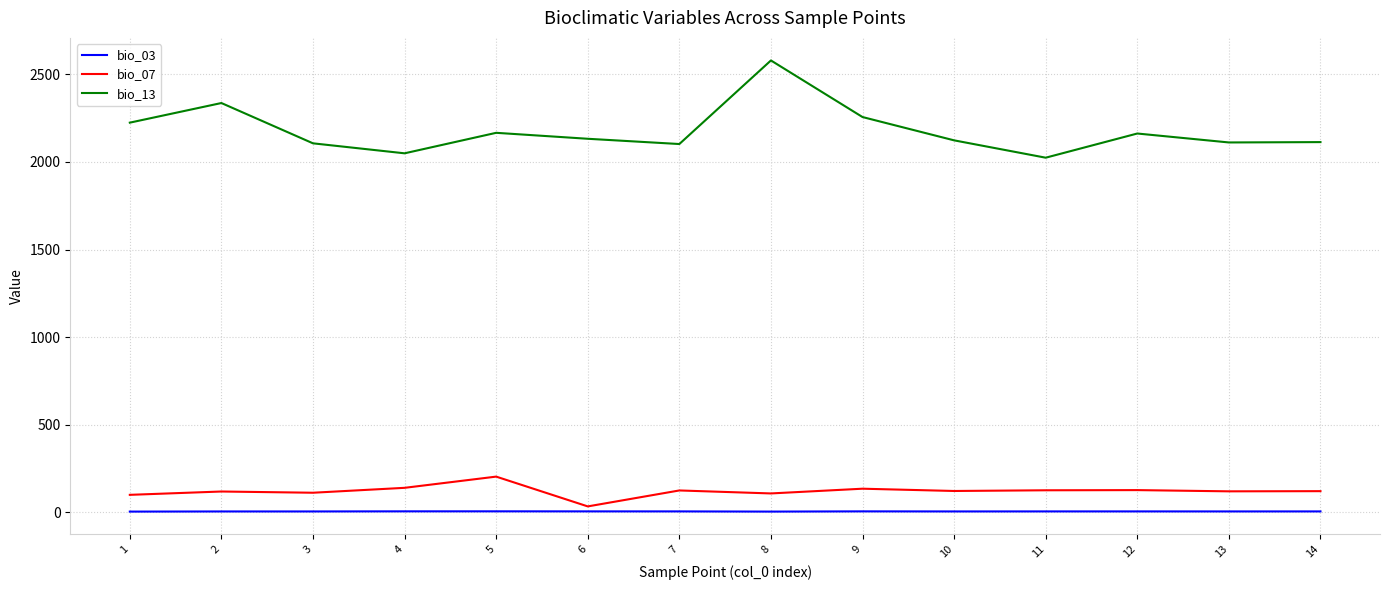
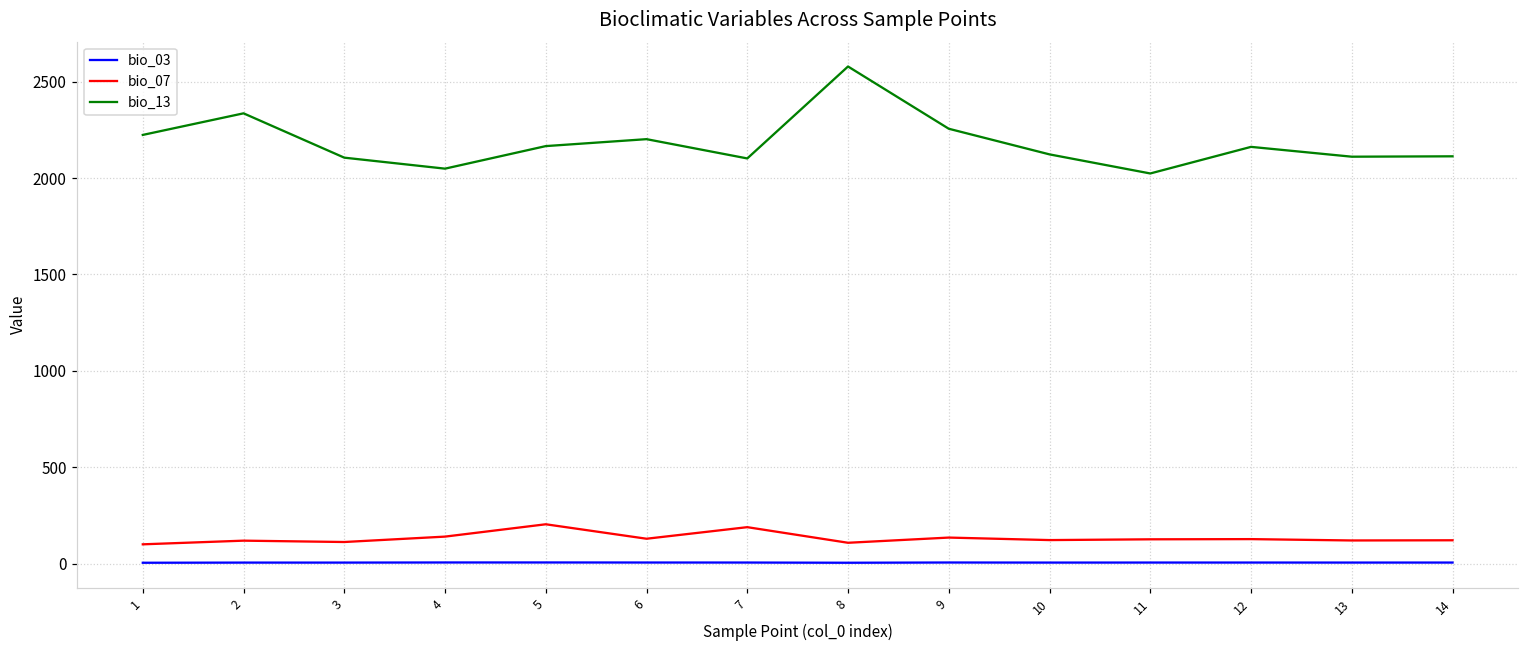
  {
    "bio_03": {
      "1": 0,
      "2": 10,
      "3": 10,
      "4": 10,
      "5": 10,
      "6": 10,
      "7": 10,
      "8": 0,
      "9": 10,
      "10": 10,
      "11": 10,
      "12": 10,
      "13": 10,
      "14": 10
    },
    "bio_07": {
      "1": 100,
      "2": 120,
      "3": 110,
      "4": 140,
      "5": 200,
-     "6": 30,
-     "7": 130,
+     "6": 130,
+     "7": 190,
      "8": 110,
      "9": 140,
      "10": 120,
      "11": 130,
      "12": 130,
      "13": 120,
      "14": 120
    },
    "bio_13": {
      "1": 2220,
      "2": 2340,
      "3": 2110,
      "4": 2050,
      "5": 2170,
-     "6": 2130,
+     "6": 2200,
      "7": 2100,
      "8": 2580,
      "9": 2260,
      "10": 2120,
      "11": 2020,
      "12": 2160,
      "13": 2110,
      "14": 2110
    }
  }
